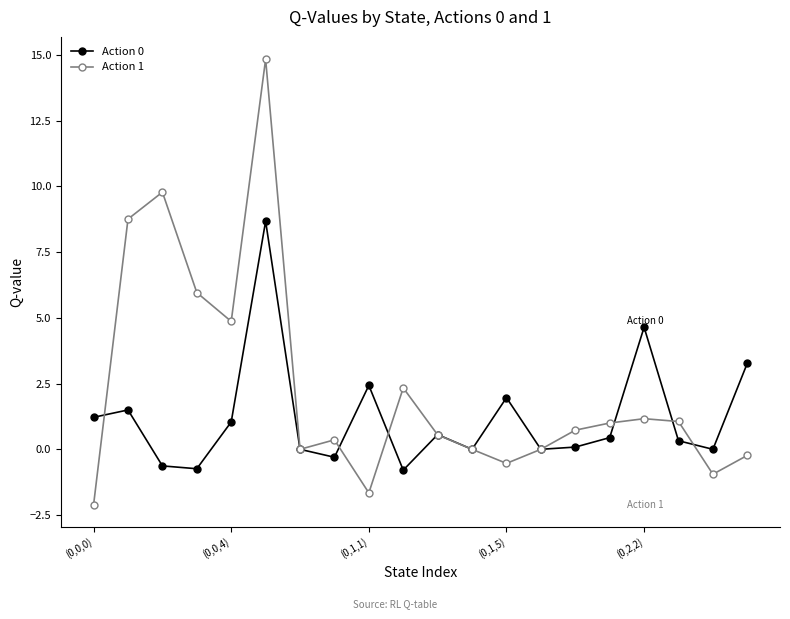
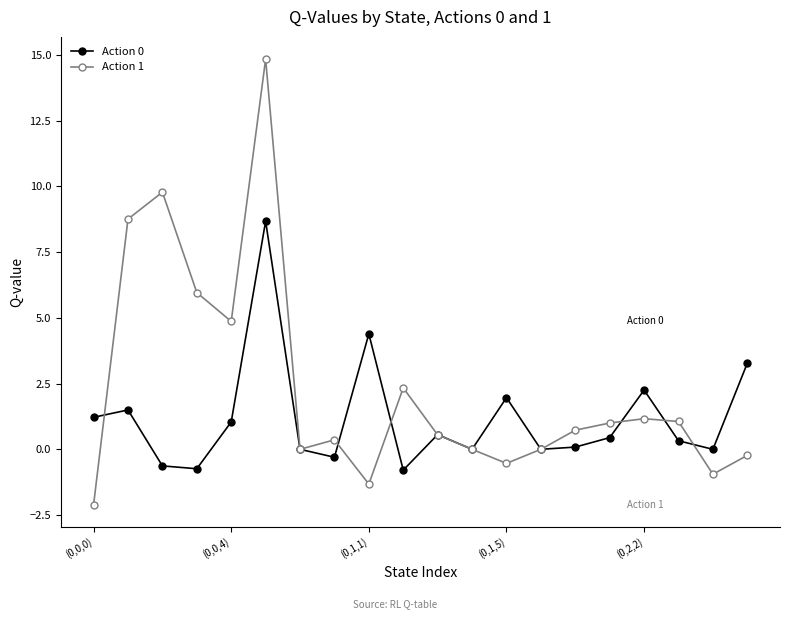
  {
    "Action 0": {
      "(0,0,0)": 1.2,
      "(0,0,4)": 1.0,
-     "(0,1,1)": 2.4,
+     "(0,1,1)": 4.4,
      "(0,1,5)": 2.0,
-     "(0,2,2)": 4.6
+     "(0,2,2)": 2.3
    },
    "Action 1": {
      "(0,0,0)": -2.1,
      "(0,0,4)": 4.9,
-     "(0,1,1)": -1.7,
+     "(0,1,1)": -1.3,
      "(0,1,5)": -0.5,
      "(0,2,2)": 1.2
    }
  }
